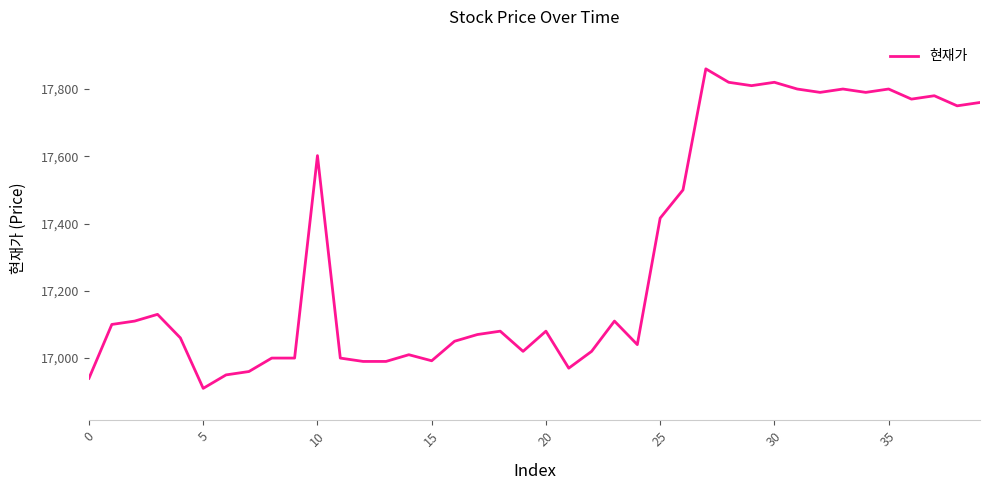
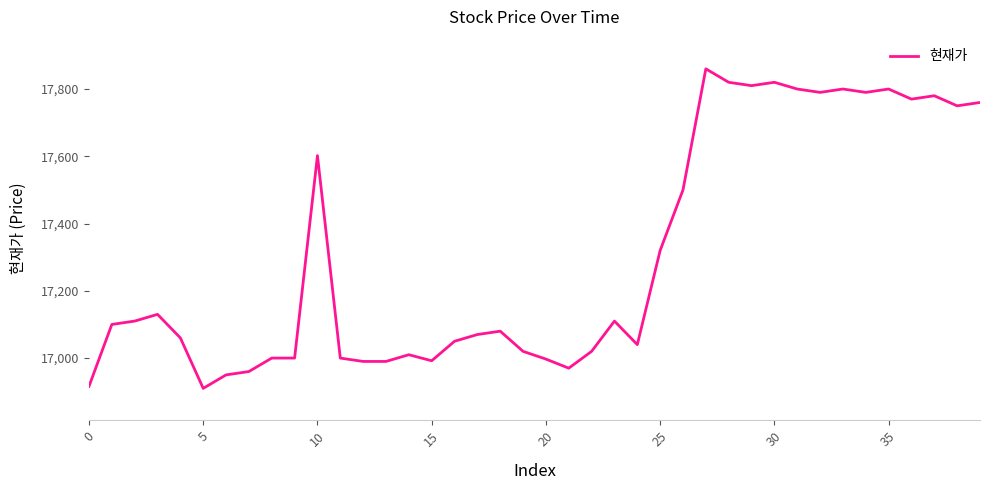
  {
-   "0": "16,940",
+   "0": "16,920",
    "5": "16,910",
    "10": "17,600",
    "15": "16,990",
-   "20": "17,080",
-   "25": "17,420",
+   "20": "17,000",
+   "25": "17,320",
    "30": "17,820",
    "35": "17,800"
  }
